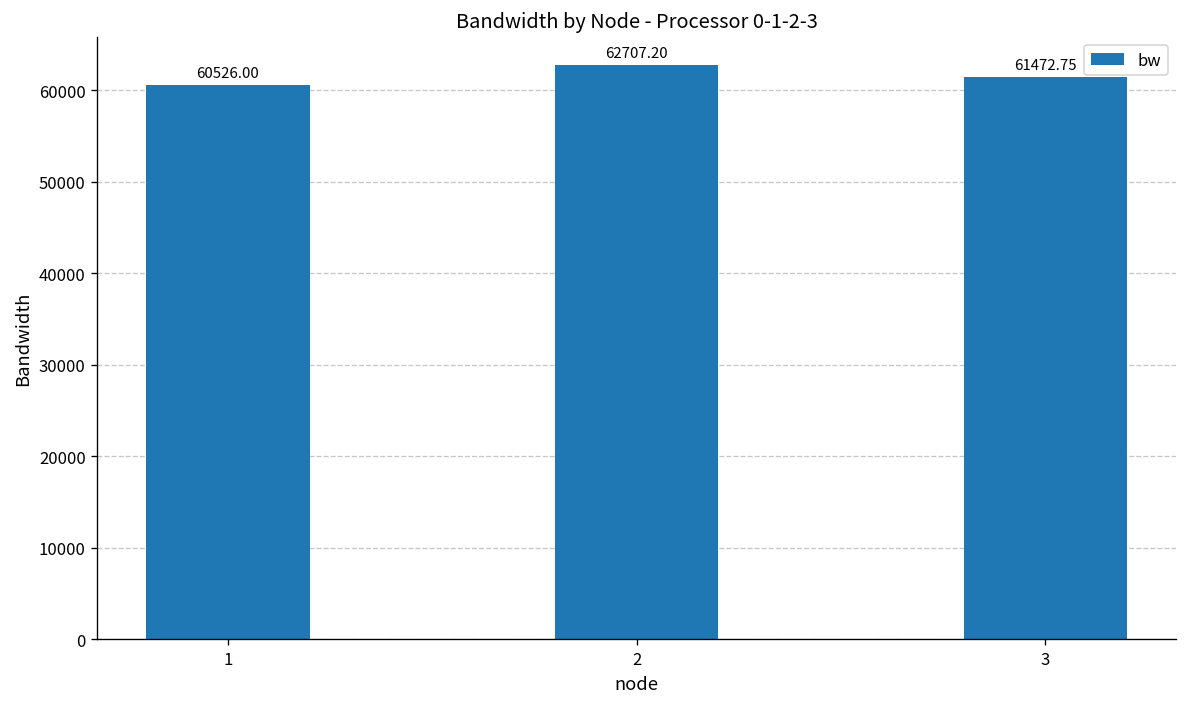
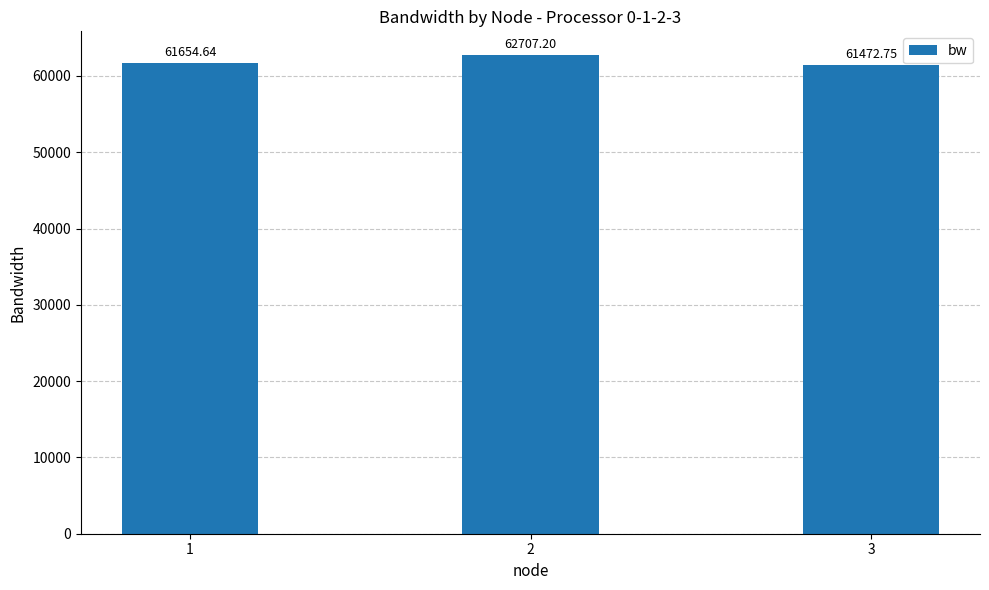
  {
-   "1": 60526.00,
+   "1": 61654.64,
    "2": 62707.20,
    "3": 61472.75
  }
